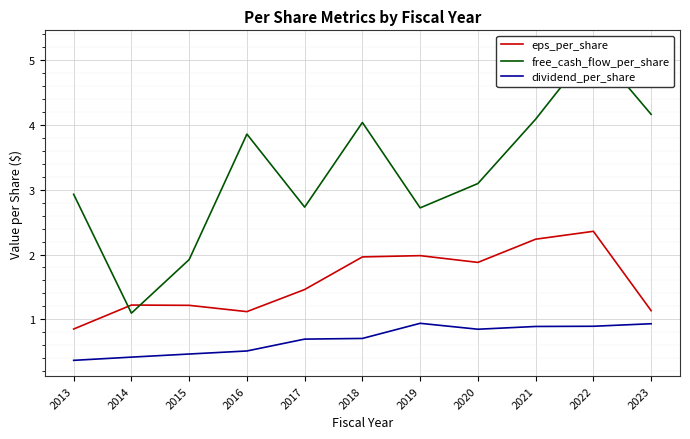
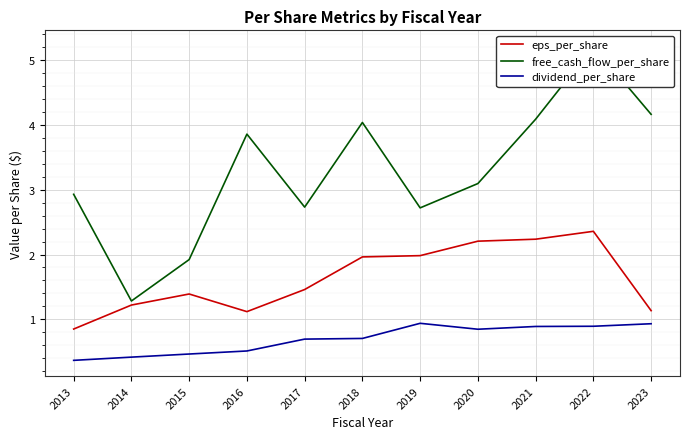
  {
    "eps_per_share": {
      "2013": 0.9,
      "2014": 1.2,
-     "2015": 1.2,
+     "2015": 1.4,
      "2016": 1.1,
      "2017": 1.5,
      "2018": 2.0,
      "2019": 2.0,
-     "2020": 1.9,
+     "2020": 2.2,
      "2021": 2.2,
      "2022": 2.4,
      "2023": 1.1
    },
    "free_cash_flow_per_share": {
      "2013": 2.9,
-     "2014": 1.1,
+     "2014": 1.3,
      "2015": 1.9,
      "2016": 3.9,
      "2017": 2.7,
      "2018": 4.0,
      "2019": 2.7,
      "2020": 3.1,
      "2021": 4.1,
      "2023": 4.2
    },
    "dividend_per_share": {
      "2013": 0.4,
      "2014": 0.4,
      "2015": 0.5,
      "2016": 0.5,
      "2017": 0.7,
      "2018": 0.7,
      "2019": 0.9,
      "2020": 0.8,
      "2021": 0.9,
      "2022": 0.9,
      "2023": 0.9
    }
  }
